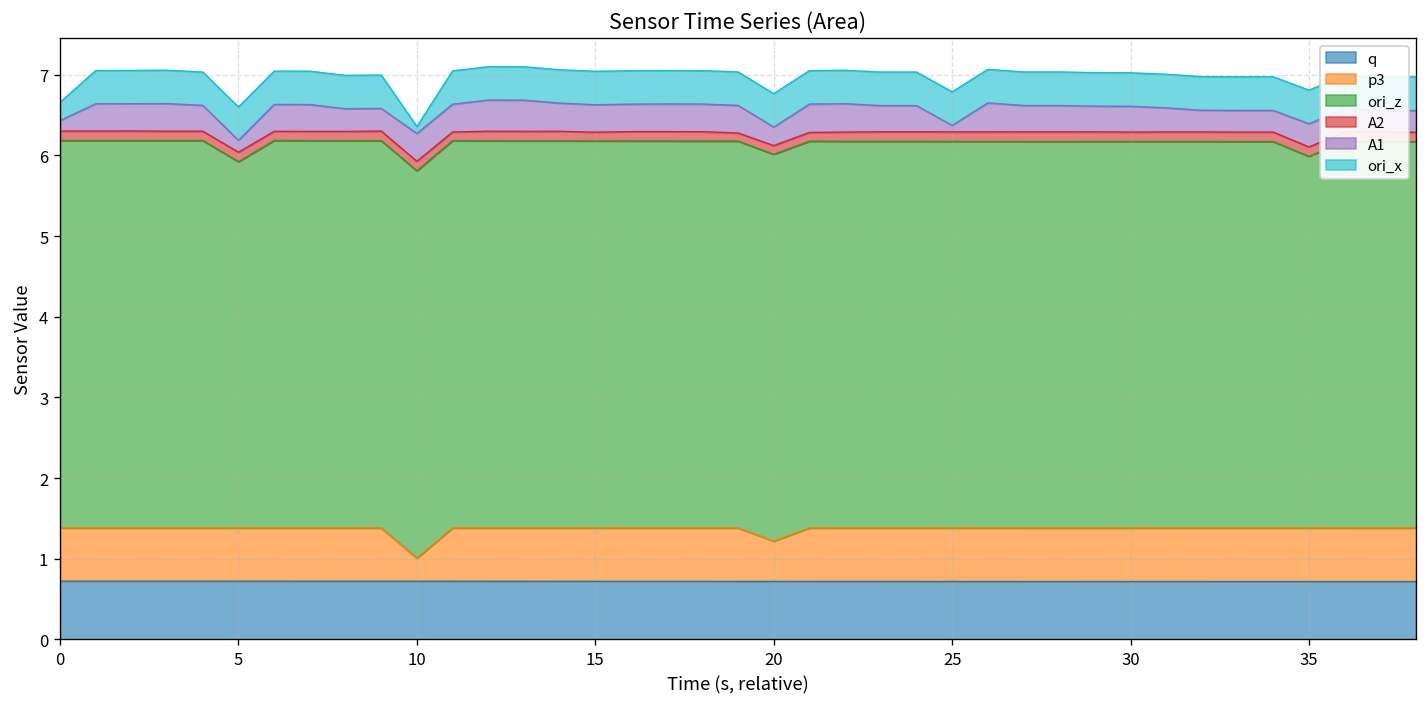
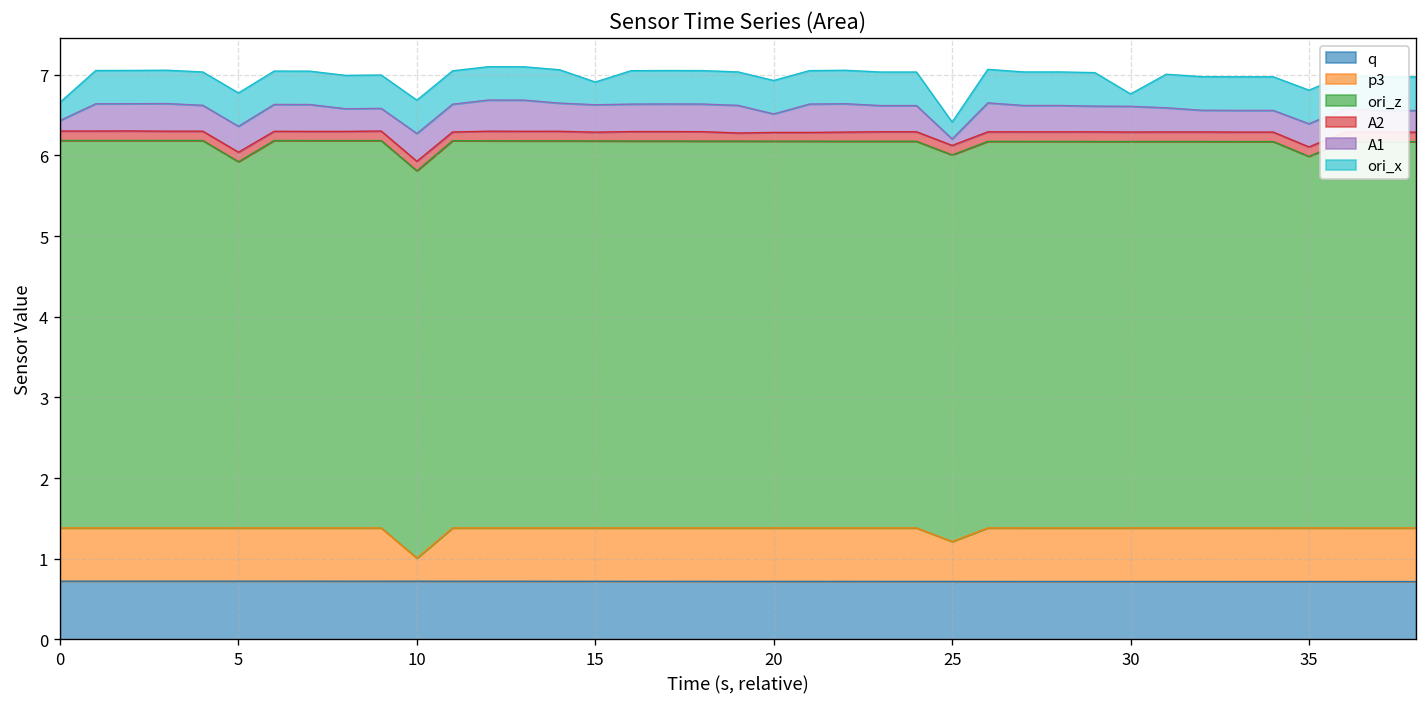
  {
    "q": {
      "0": 0.7,
      "5": 0.7,
      "10": 0.7,
      "15": 0.7,
      "20": 0.7,
      "25": 0.7,
      "30": 0.7,
      "35": 0.7
    },
    "p3": {
      "0": 0.7,
      "5": 0.7,
      "10": 0.3,
      "15": 0.7,
-     "20": 0.5,
-     "25": 0.7,
+     "20": 0.7,
+     "25": 0.5,
      "30": 0.7,
      "35": 0.7
    },
    "ori_z": {
      "0": 4.8,
      "5": 4.5,
      "10": 4.8,
      "15": 4.8,
      "20": 4.8,
      "25": 4.8,
      "30": 4.8,
      "35": 4.6
    },
    "A2": {
      "0": 0.1,
      "5": 0.1,
      "10": 0.1,
      "15": 0.1,
      "20": 0.1,
      "25": 0.1,
      "30": 0.1,
      "35": 0.1
    },
    "A1": {
      "0": 0.1,
-     "5": 0.1,
+     "5": 0.3,
      "10": 0.3,
      "15": 0.3,
      "20": 0.2,
      "25": 0.1,
      "30": 0.3,
      "35": 0.3
    },
    "ori_x": {
      "0": 0.2,
      "5": 0.4,
-     "10": 0.1,
-     "15": 0.4,
+     "10": 0.4,
+     "15": 0.3,
      "20": 0.4,
-     "25": 0.4,
-     "30": 0.4,
+     "25": 0.2,
+     "30": 0.2,
      "35": 0.4
    }
  }
